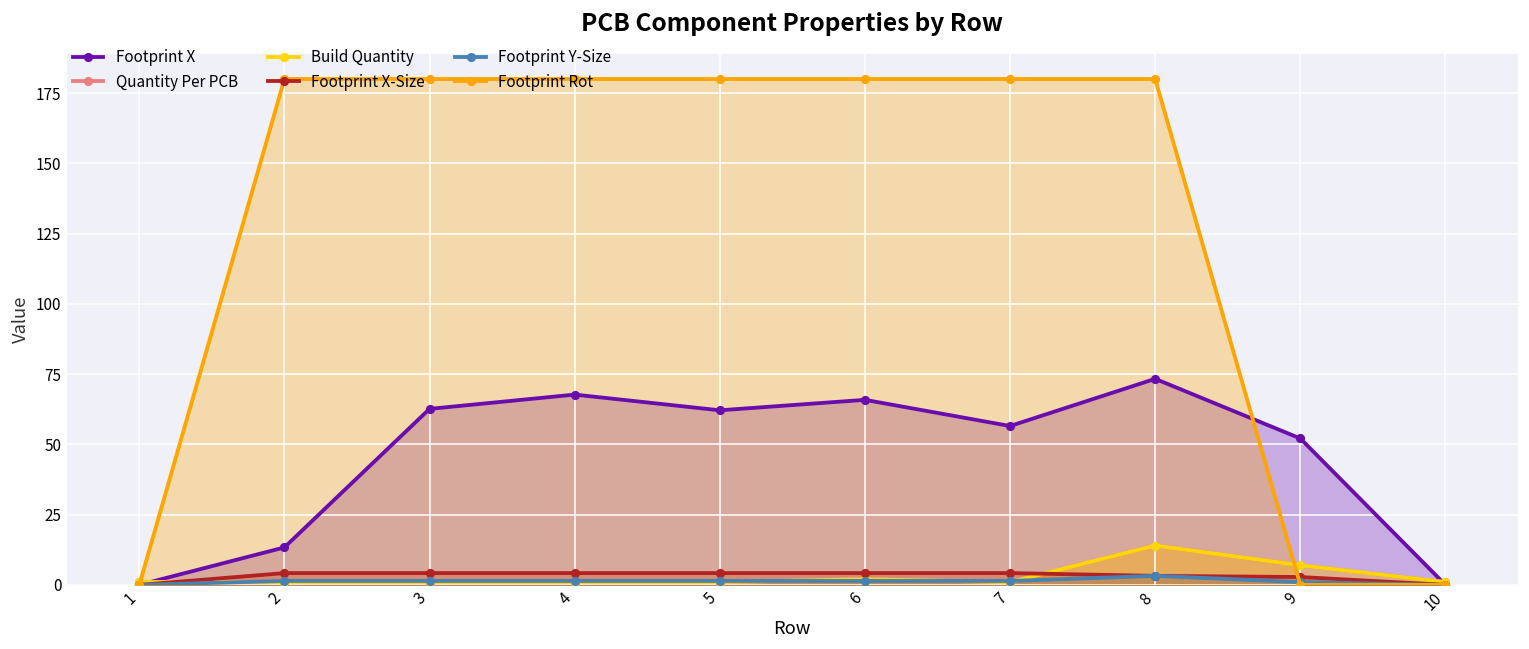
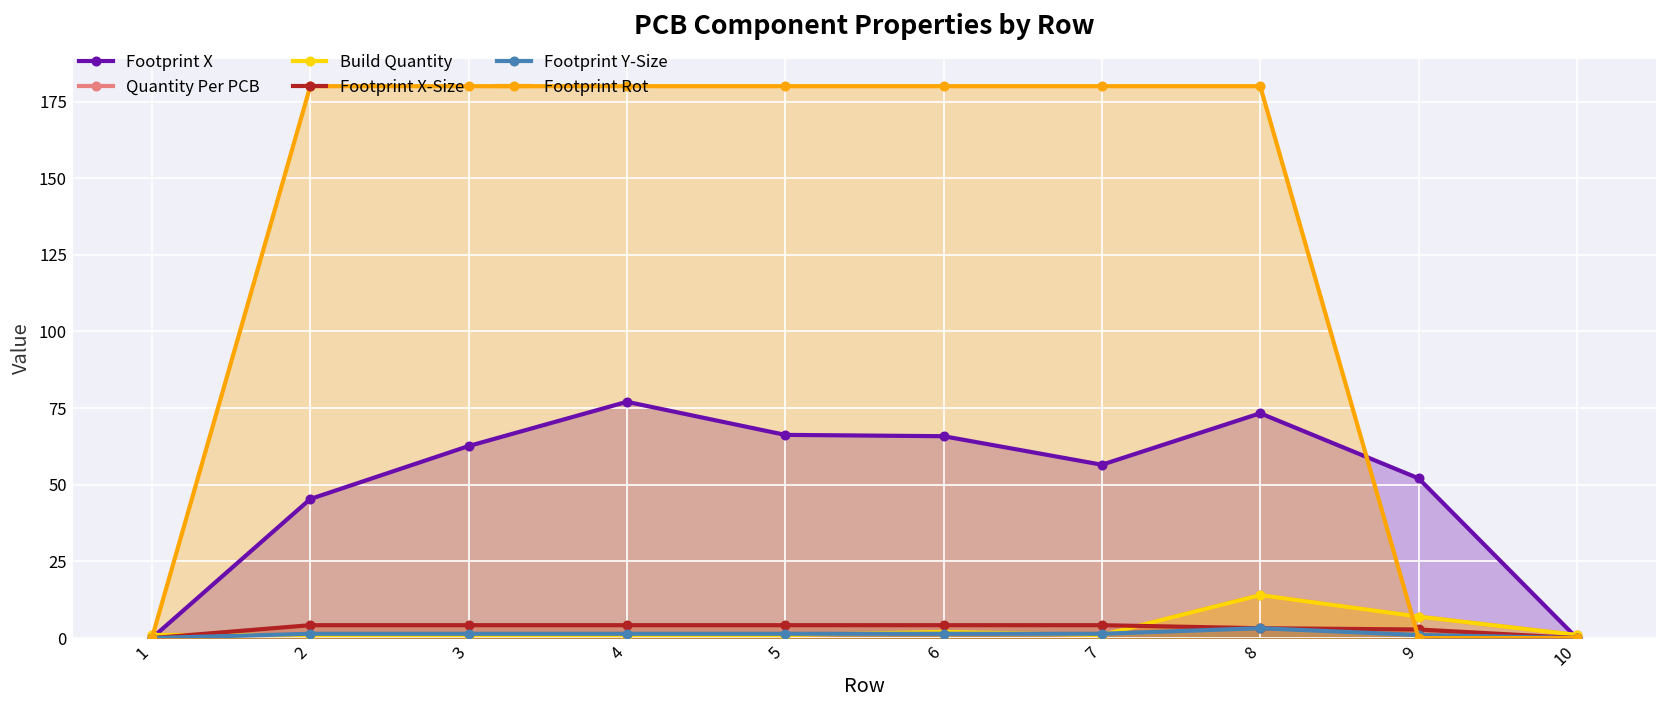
  {
    "Footprint X": {
-     "2": 13,
+     "2": 45,
      "3": 63,
-     "4": 68,
-     "5": 62,
+     "4": 77,
+     "5": 66,
      "6": 66,
      "7": 57,
      "8": 73,
      "9": 52
    },
    "Footprint X-Size": {
      "2": 4,
      "3": 4,
      "4": 4,
      "5": 4,
      "6": 4,
      "7": 4,
      "9": 3
    }
  }
